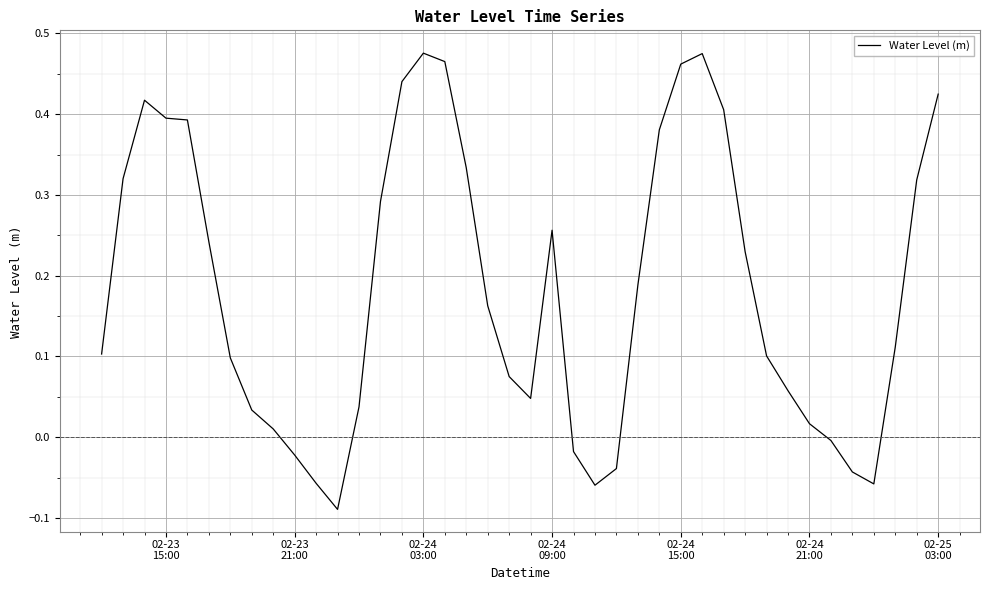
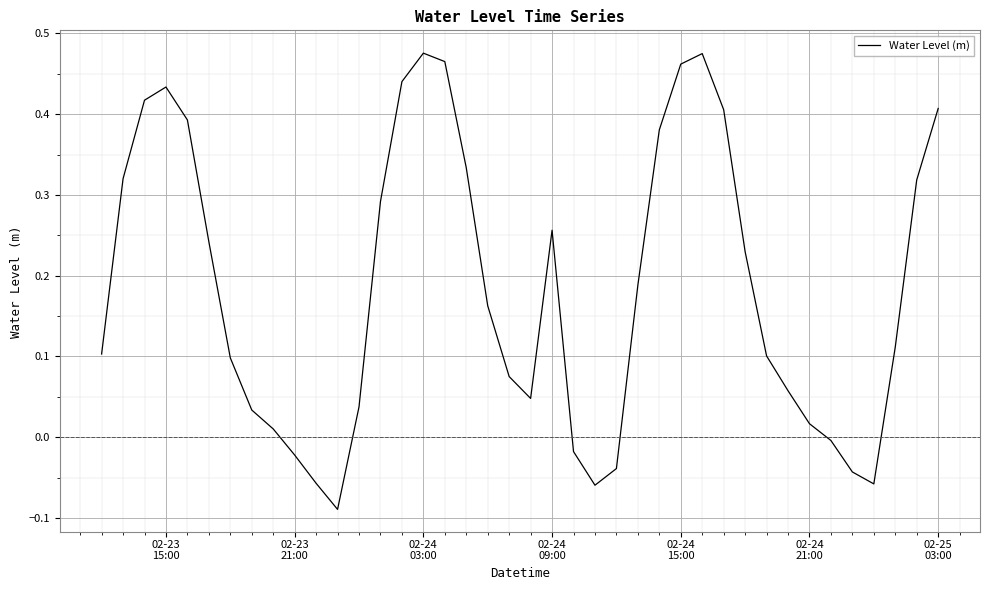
  {
-   "02-23 15:00": 0.40,
+   "02-23 15:00": 0.43,
    "02-23 21:00": -0.02,
    "02-24 03:00": 0.48,
    "02-24 09:00": 0.26,
    "02-24 15:00": 0.46,
    "02-24 21:00": 0.02,
-   "02-25 03:00": 0.42
+   "02-25 03:00": 0.41
  }
